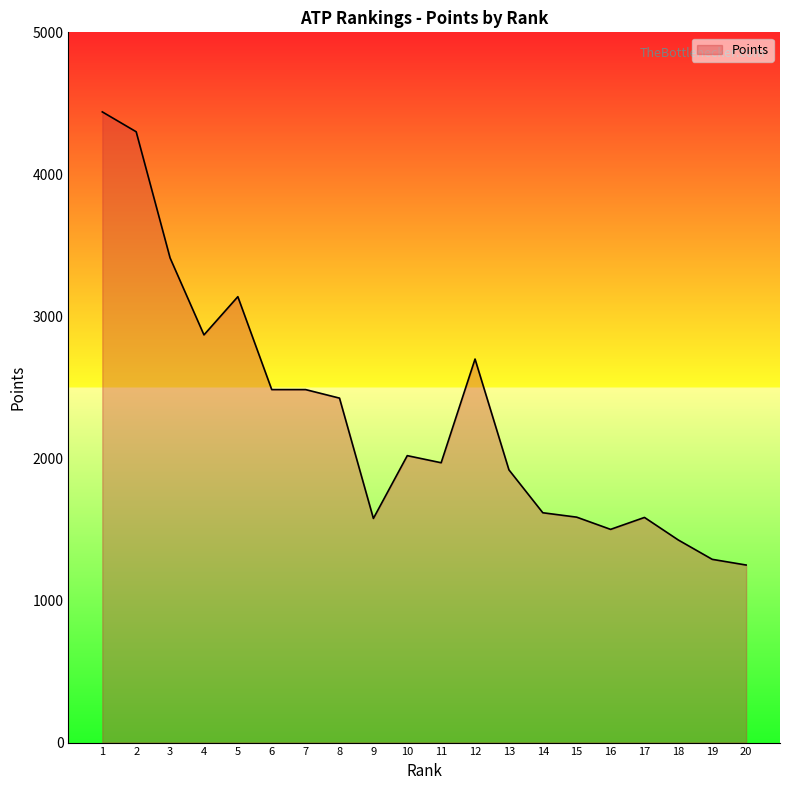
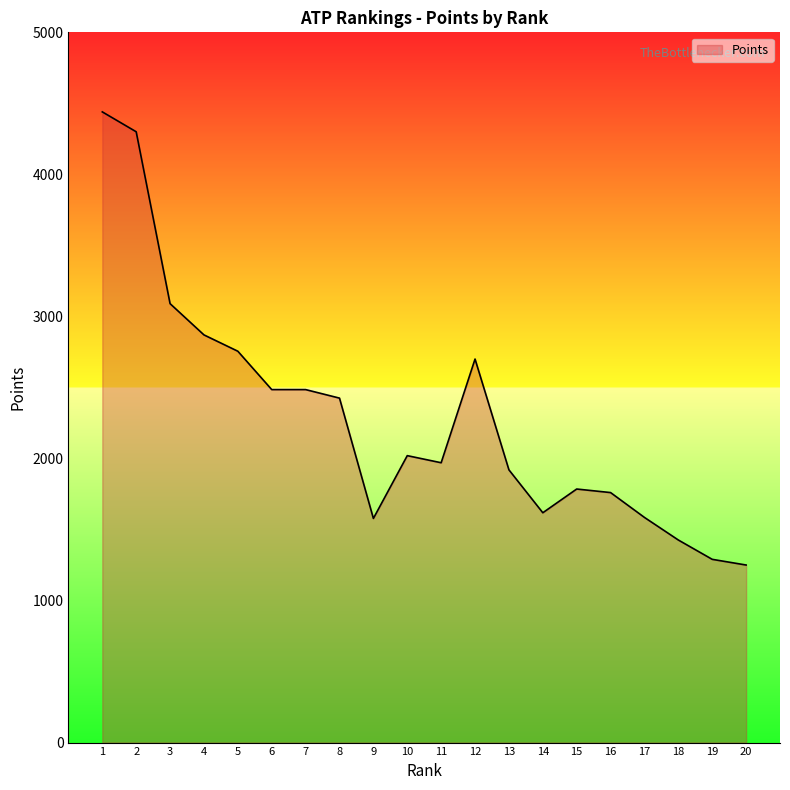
  {
    "1": 4440,
    "2": 4300,
-   "3": 3410,
+   "3": 3090,
    "4": 2870,
-   "5": 3140,
+   "5": 2760,
    "6": 2490,
    "7": 2490,
    "8": 2430,
    "9": 1580,
    "10": 2020,
    "11": 1970,
    "12": 2700,
    "13": 1920,
    "14": 1620,
-   "15": 1590,
-   "16": 1500,
+   "15": 1790,
+   "16": 1760,
    "17": 1590,
    "18": 1430,
    "19": 1290,
    "20": 1250
  }
